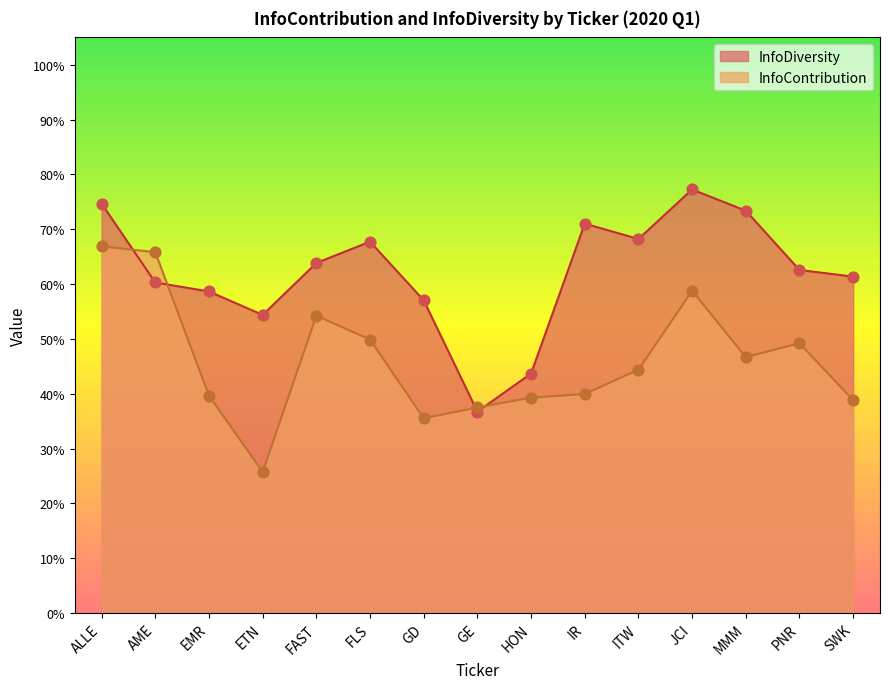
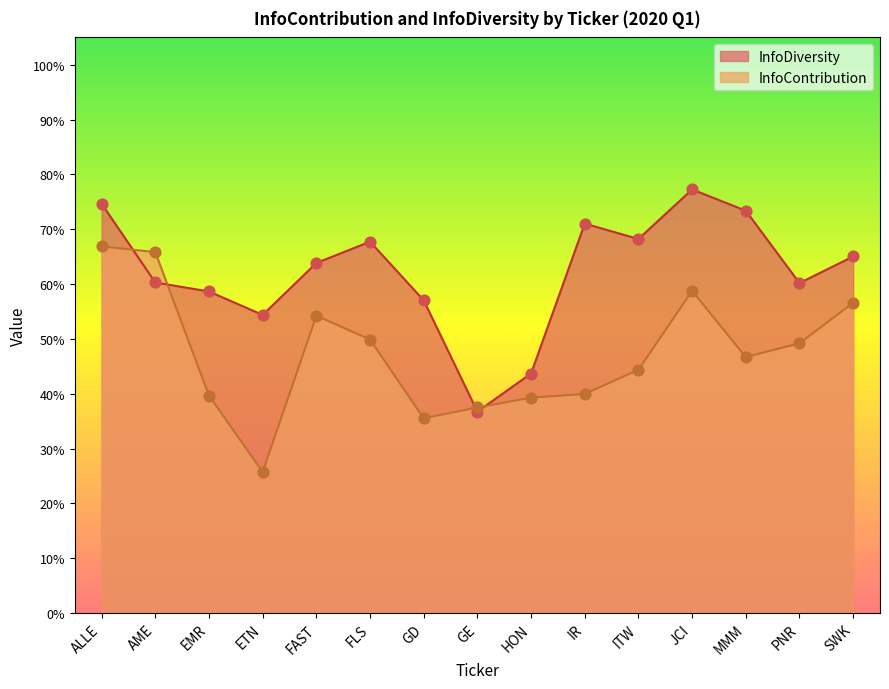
  {
    "InfoDiversity": {
      "ALLE": "75%",
      "AME": "60%",
      "EMR": "59%",
      "ETN": "54%",
      "FAST": "64%",
      "FLS": "68%",
      "GD": "57%",
      "GE": "37%",
      "HON": "44%",
      "IR": "71%",
      "ITW": "68%",
      "JCI": "77%",
      "MMM": "73%",
-     "PNR": "63%",
-     "SWK": "61%"
+     "PNR": "60%",
+     "SWK": "65%"
    },
    "InfoContribution": {
      "ALLE": "67%",
      "AME": "66%",
      "EMR": "40%",
      "ETN": "26%",
      "FAST": "54%",
      "FLS": "50%",
      "GD": "36%",
      "GE": "37%",
      "HON": "39%",
      "IR": "40%",
      "ITW": "44%",
      "JCI": "59%",
      "MMM": "47%",
      "PNR": "49%",
-     "SWK": "39%"
+     "SWK": "57%"
    }
  }
